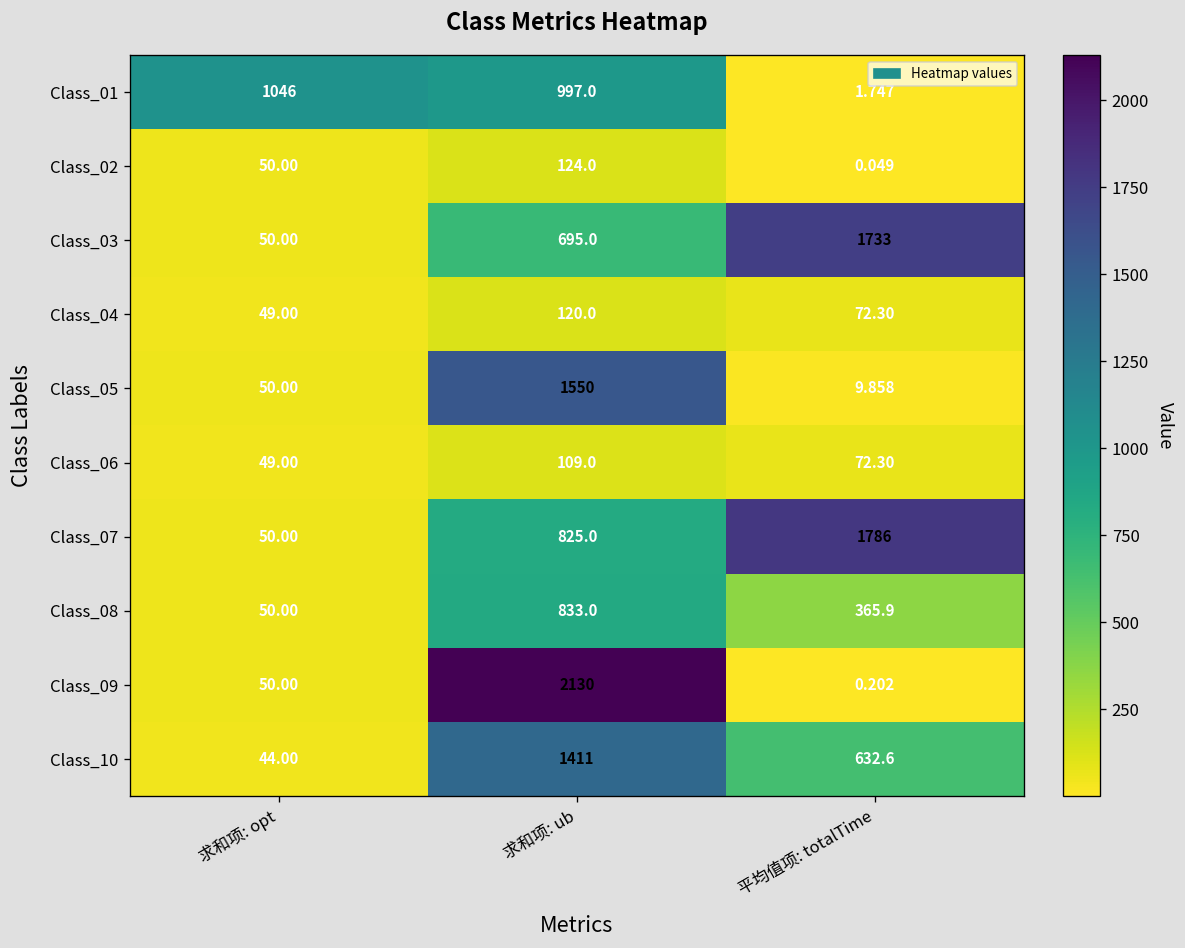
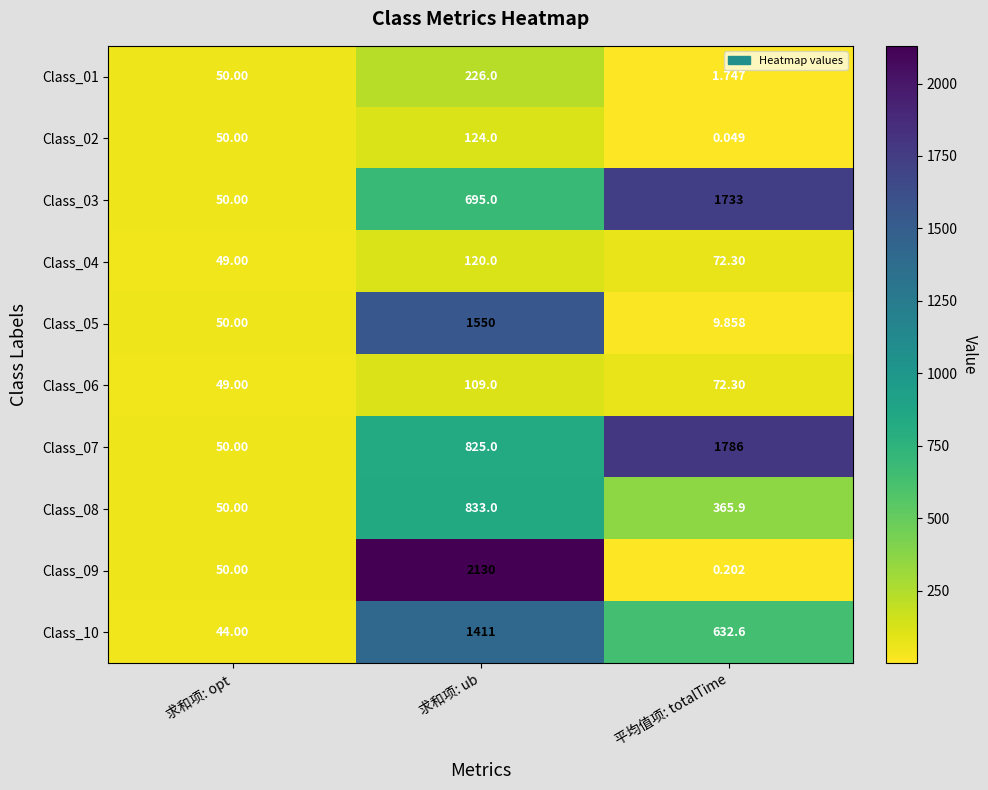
  {
    "Class_01": {
-     "求和项: opt": 1046,
-     "求和项: ub": 997.0
+     "求和项: opt": 50.00,
+     "求和项: ub": 226.0
    },
    "Class_02": {
      "求和项: opt": 50.00,
      "求和项: ub": 124.0,
      "平均值项: totalTime": 0.049
    },
    "Class_03": {
      "求和项: opt": 50.00,
      "求和项: ub": 695.0,
      "平均值项: totalTime": 1733
    },
    "Class_04": {
      "求和项: opt": 49.00,
      "求和项: ub": 120.0,
      "平均值项: totalTime": 72.30
    },
    "Class_05": {
      "求和项: opt": 50.00,
      "求和项: ub": 1550,
      "平均值项: totalTime": 9.858
    },
    "Class_06": {
      "求和项: opt": 49.00,
      "求和项: ub": 109.0,
      "平均值项: totalTime": 72.30
    },
    "Class_07": {
      "求和项: opt": 50.00,
      "求和项: ub": 825.0,
      "平均值项: totalTime": 1786
    },
    "Class_08": {
      "求和项: opt": 50.00,
      "求和项: ub": 833.0,
      "平均值项: totalTime": 365.9
    },
    "Class_09": {
      "求和项: opt": 50.00,
      "求和项: ub": 2130,
      "平均值项: totalTime": 0.202
    },
    "Class_10": {
      "求和项: opt": 44.00,
      "求和项: ub": 1411,
      "平均值项: totalTime": 632.6
    }
  }
